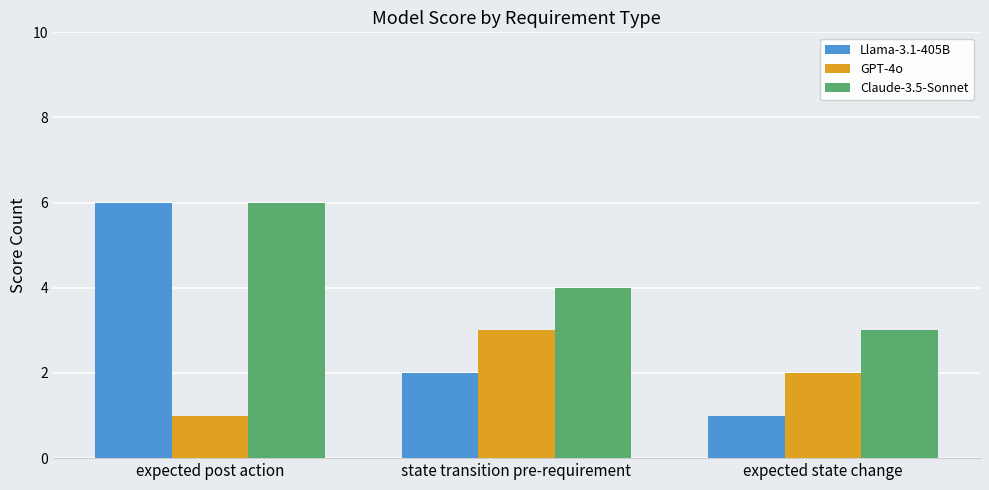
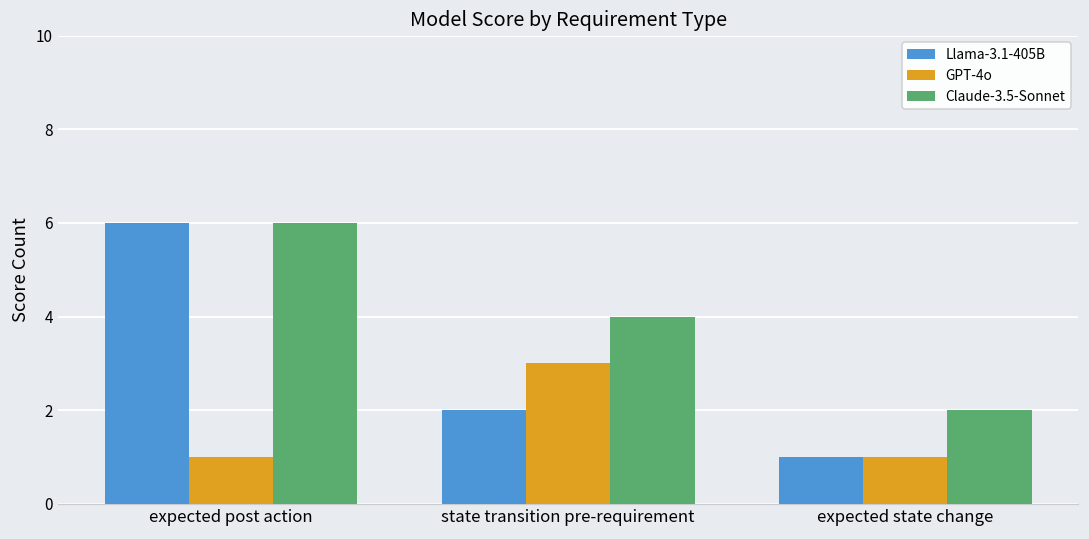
  {
    "Llama-3.1-405B": {
      "expected post action": 6,
      "state transition pre-requirement": 2,
      "expected state change": 1
    },
    "GPT-4o": {
      "expected post action": 1,
      "state transition pre-requirement": 3,
-     "expected state change": 2
+     "expected state change": 1
    },
    "Claude-3.5-Sonnet": {
      "expected post action": 6,
      "state transition pre-requirement": 4,
-     "expected state change": 3
+     "expected state change": 2
    }
  }
